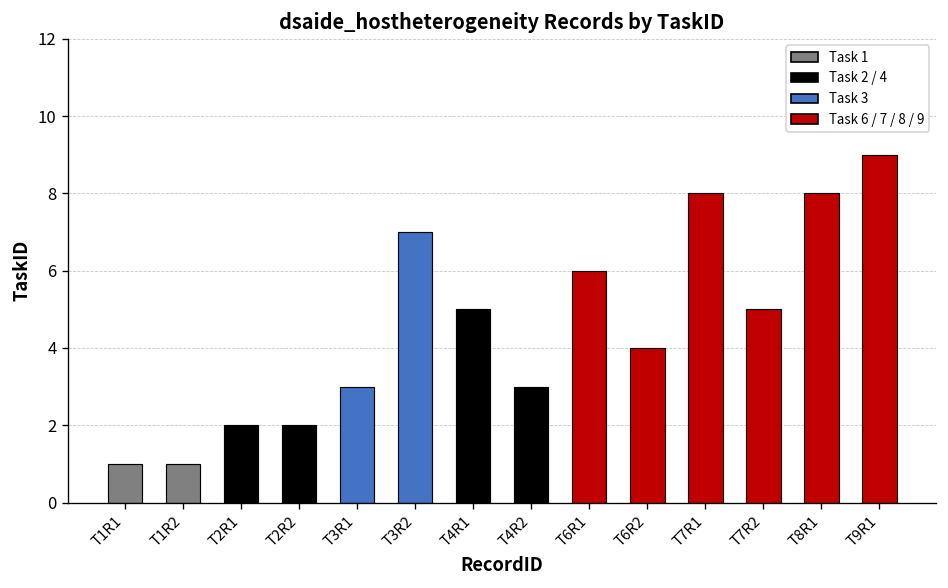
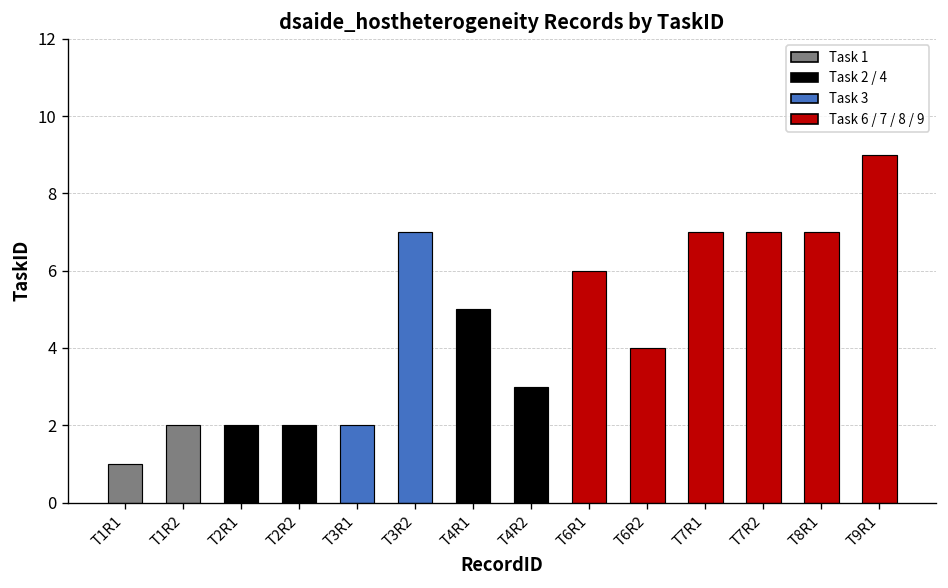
  {
    "T1R1": 1,
-   "T1R2": 1,
+   "T1R2": 2,
    "T2R1": 2,
    "T2R2": 2,
-   "T3R1": 3,
+   "T3R1": 2,
    "T3R2": 7,
    "T4R1": 5,
    "T4R2": 3,
    "T6R1": 6,
    "T6R2": 4,
-   "T7R1": 8,
-   "T7R2": 5,
-   "T8R1": 8,
+   "T7R1": 7,
+   "T7R2": 7,
+   "T8R1": 7,
    "T9R1": 9
  }
